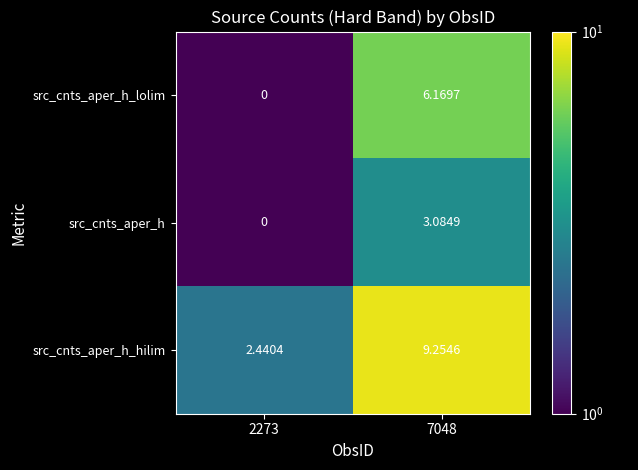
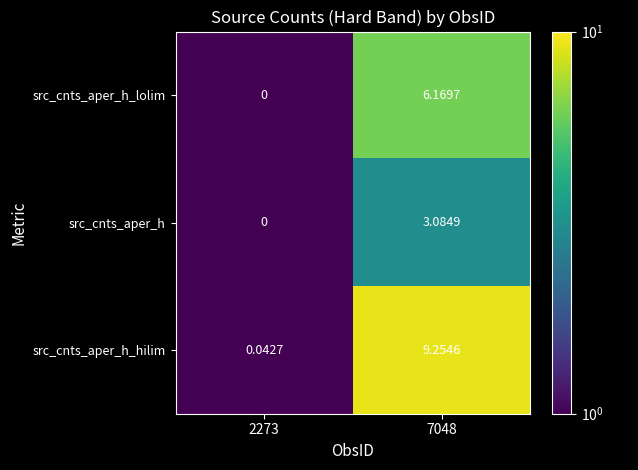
  {
    "src_cnts_aper_h_lolim": {
      "2273": 0,
      "7048": 6.1697
    },
    "src_cnts_aper_h": {
      "2273": 0,
      "7048": 3.0849
    },
    "src_cnts_aper_h_hilim": {
-     "2273": 2.4404,
+     "2273": 0.0427,
      "7048": 9.2546
    }
  }
